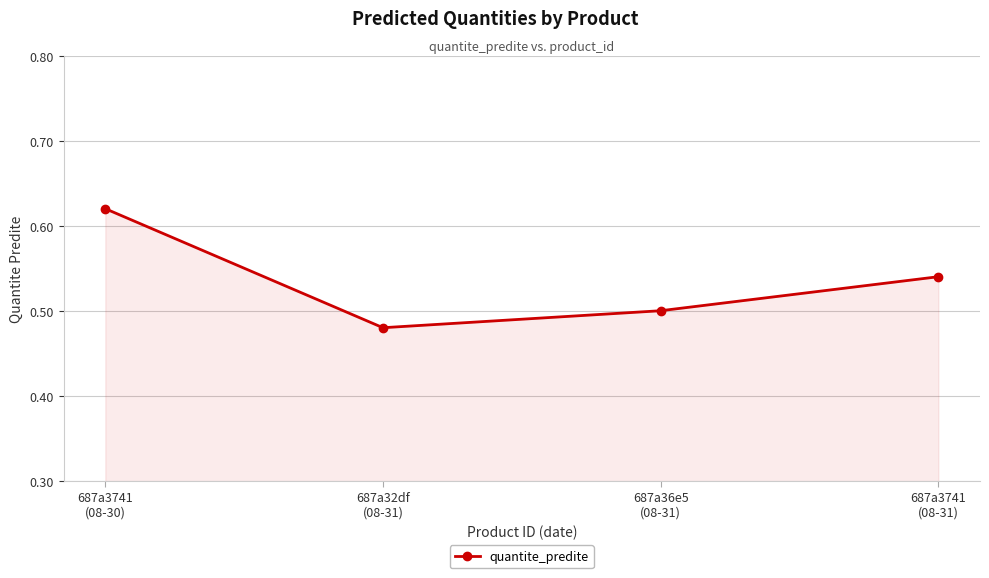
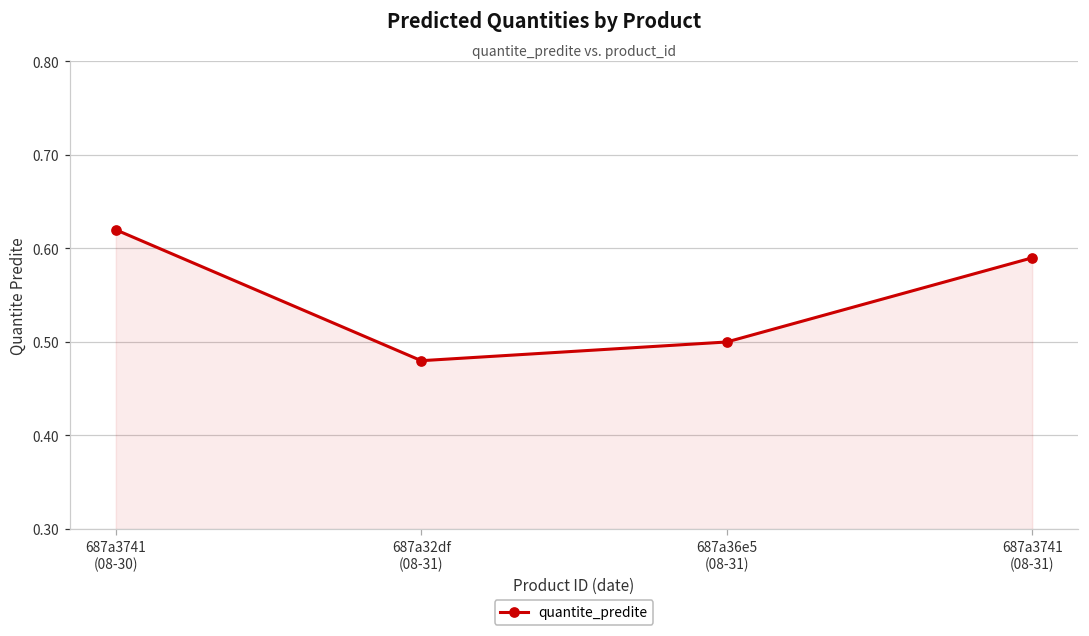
  {
    "687a3741 (08-30)": 0.62,
    "687a32df (08-31)": 0.48,
    "687a36e5 (08-31)": 0.50,
-   "687a3741 (08-31)": 0.54
+   "687a3741 (08-31)": 0.59
  }
